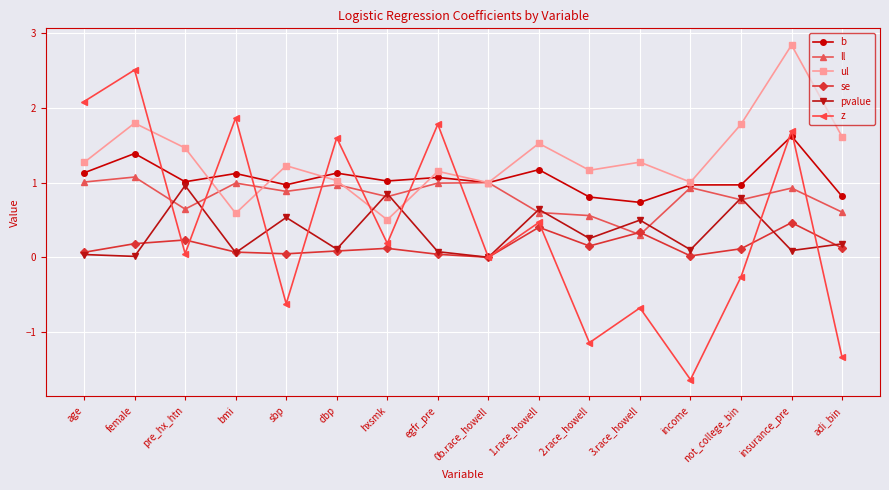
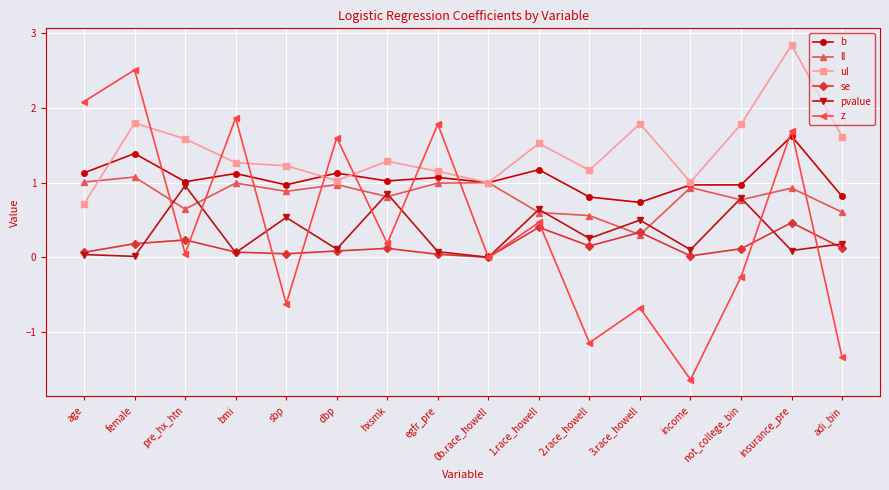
  {
    "ul": {
-     "age": 1.3,
+     "age": 0.7,
      "female": 1.8,
-     "pre_hx_htn": 1.5,
-     "bmi": 0.6,
+     "pre_hx_htn": 1.6,
+     "bmi": 1.3,
      "sbp": 1.2,
      "dbp": 1.0,
-     "hxsmk": 0.5,
+     "hxsmk": 1.3,
      "egfr_pre": 1.2,
      "1.race_howell": 1.5,
      "2.race_howell": 1.2,
-     "3.race_howell": 1.3,
+     "3.race_howell": 1.8,
      "income": 1.0,
      "not_college_bin": 1.8,
      "insurance_pre": 2.8,
      "adi_bin": 1.6
    }
  }
